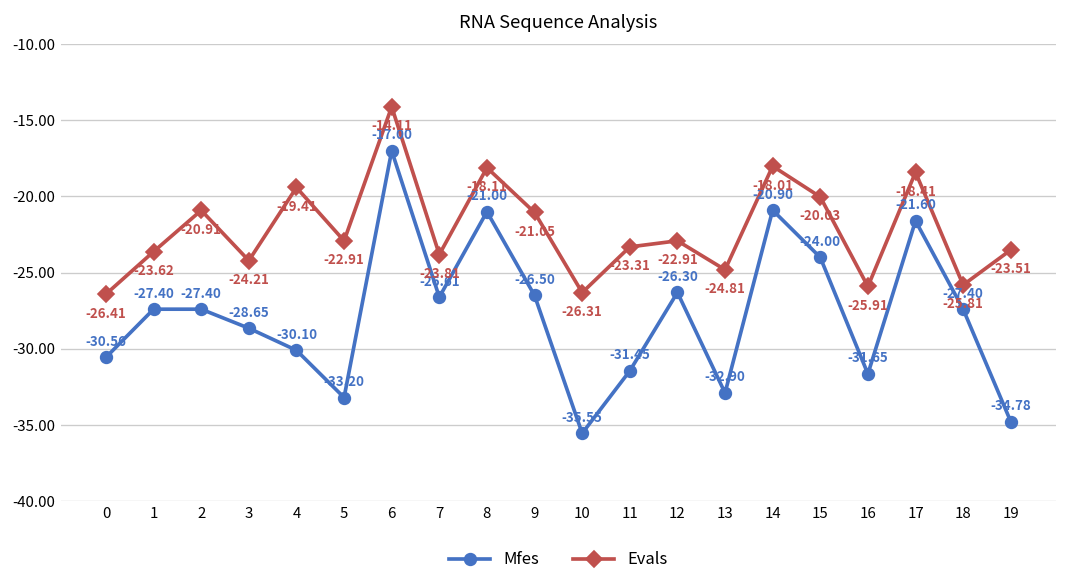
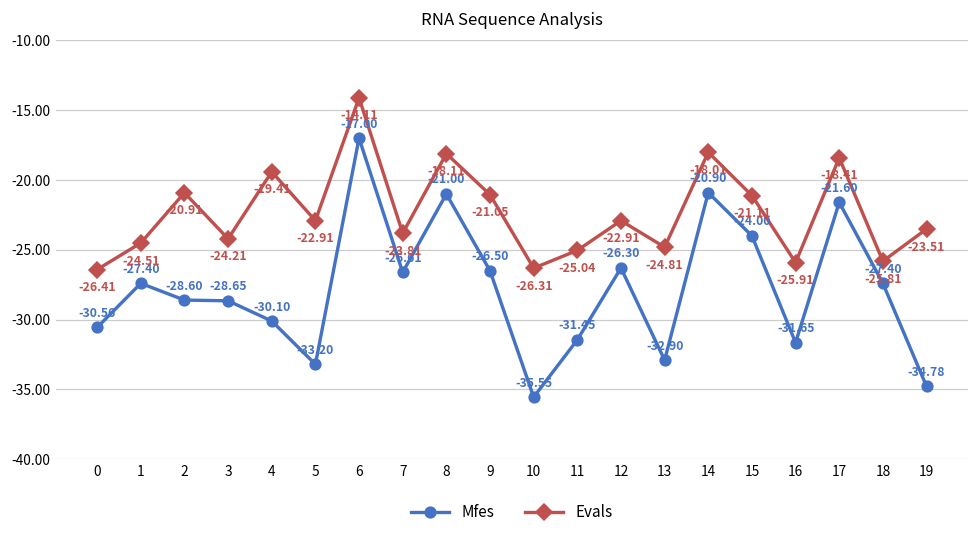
  {
    "Mfes": {
      "0": -30.56,
      "1": -27.40,
-     "2": -27.40,
+     "2": -28.60,
      "3": -28.65,
      "4": -30.10,
      "5": -33.20,
      "9": -26.50,
      "10": -35.55,
      "11": -31.45,
      "12": -26.30,
      "13": -32.90,
      "15": -24.00,
      "16": -31.65,
      "17": -21.60,
      "19": -34.78
    },
    "Evals": {
      "0": -26.41,
-     "1": -23.62,
+     "1": -24.51,
      "2": -20.91,
      "3": -24.21,
      "4": -19.41,
      "5": -22.91,
      "9": -21.05,
      "10": -26.31,
-     "11": -23.31,
+     "11": -25.04,
      "12": -22.91,
      "13": -24.81,
-     "15": -20.03,
+     "15": -21.11,
      "16": -25.91,
      "17": -18.41,
      "19": -23.51
    }
  }
